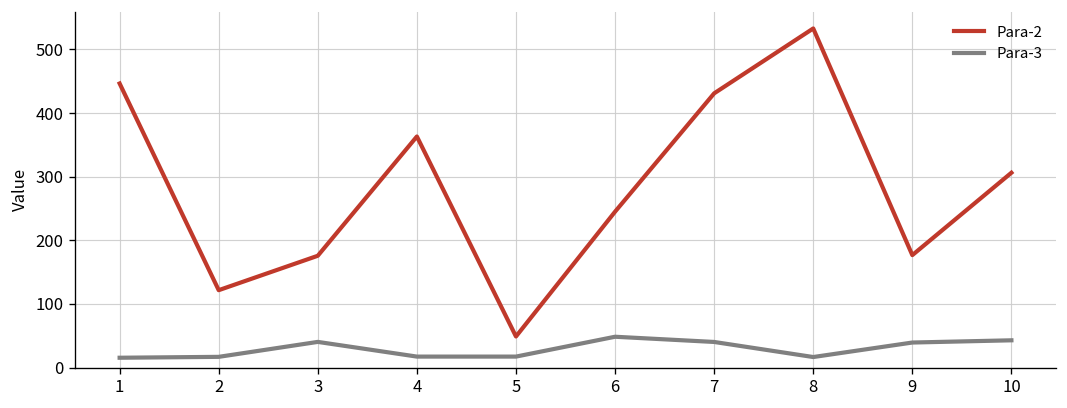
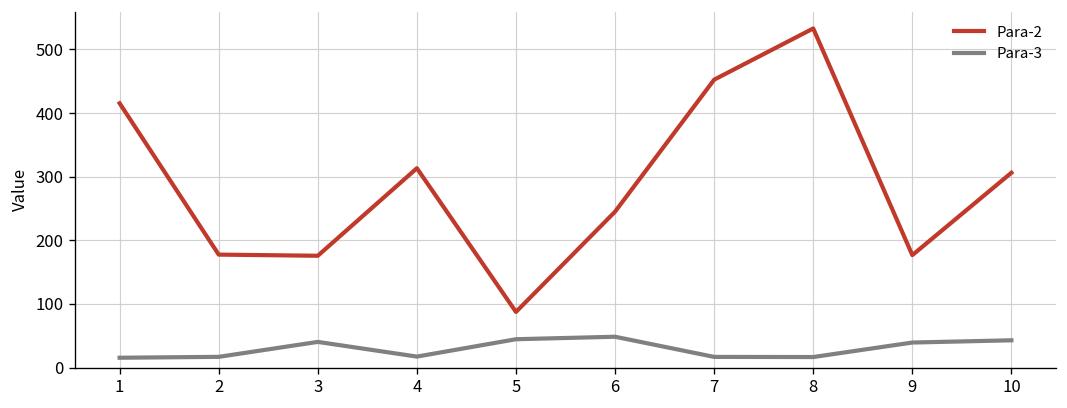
  {
    "Para-2": {
-     "1": 450,
-     "2": 120,
+     "1": 420,
+     "2": 180,
      "3": 180,
-     "4": 360,
-     "5": 50,
+     "4": 310,
+     "5": 90,
      "6": 250,
-     "7": 430,
+     "7": 450,
      "8": 530,
      "9": 180,
      "10": 310
    },
    "Para-3": {
      "1": 20,
      "2": 20,
      "3": 40,
      "4": 20,
-     "5": 20,
+     "5": 40,
      "6": 50,
-     "7": 40,
+     "7": 20,
      "8": 20,
      "9": 40,
      "10": 40
    }
  }
